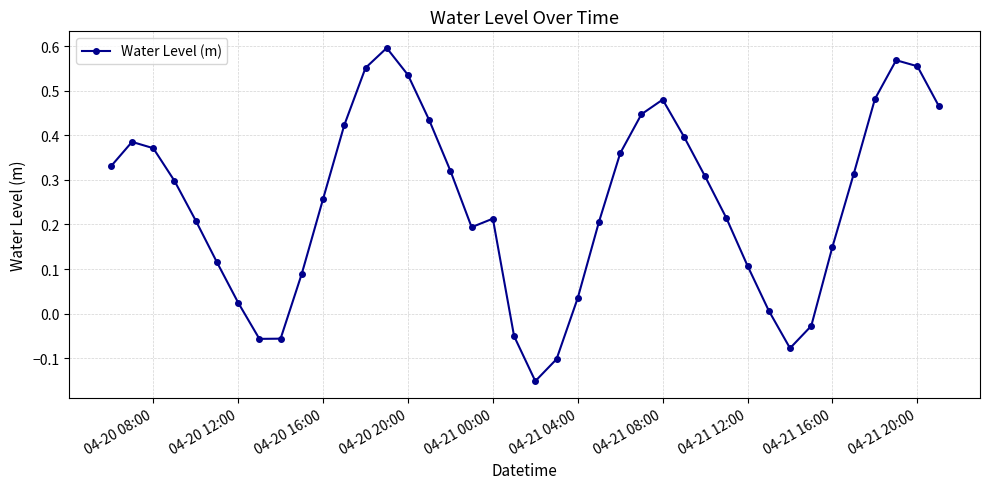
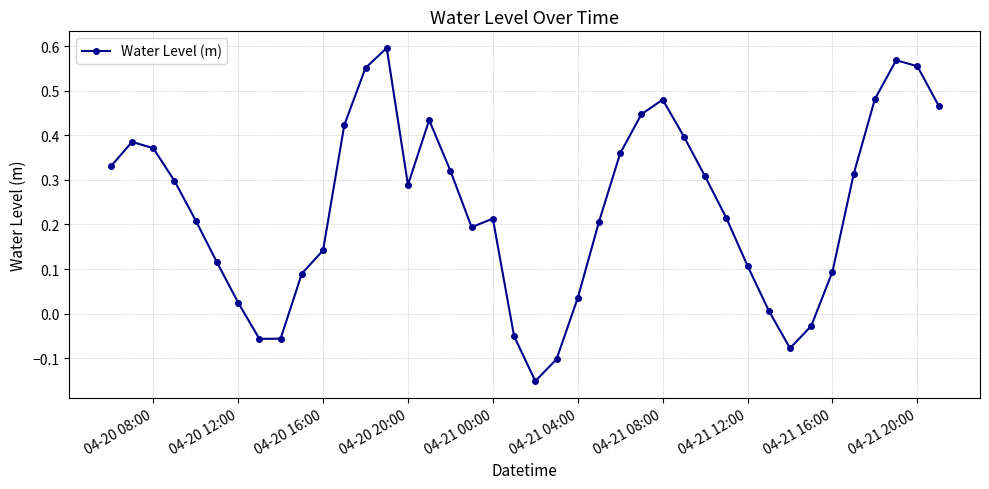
  {
    "04-20 08:00": 0.37,
    "04-20 12:00": 0.02,
-   "04-20 16:00": 0.26,
-   "04-20 20:00": 0.54,
+   "04-20 16:00": 0.14,
+   "04-20 20:00": 0.29,
    "04-21 00:00": 0.21,
    "04-21 04:00": 0.04,
    "04-21 08:00": 0.48,
    "04-21 12:00": 0.11,
-   "04-21 16:00": 0.15,
+   "04-21 16:00": 0.09,
    "04-21 20:00": 0.56
  }
